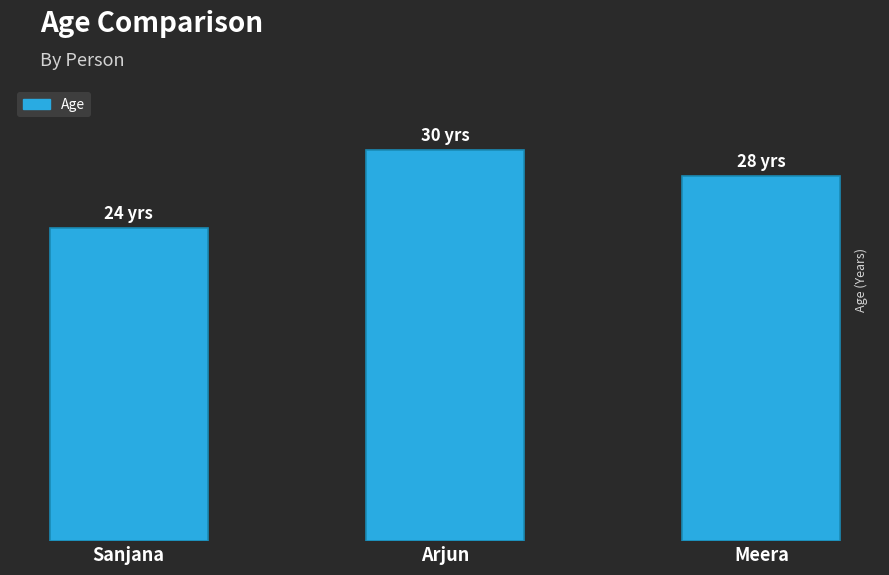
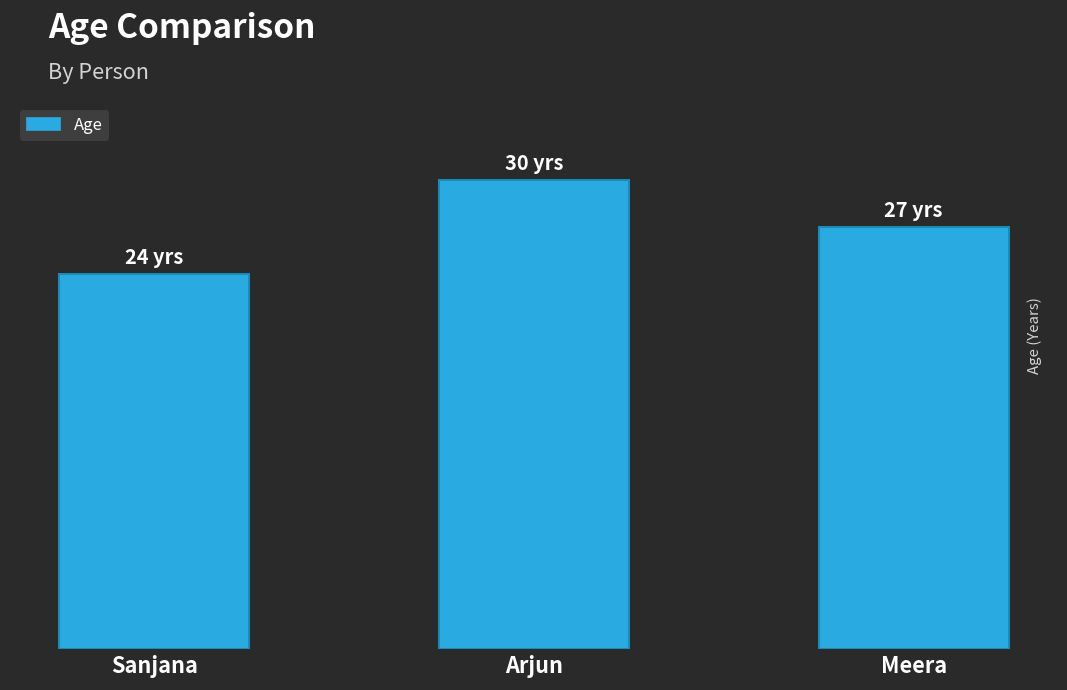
  {
    "Sanjana": 24,
    "Arjun": 30,
-   "Meera": 28
+   "Meera": 27
  }
